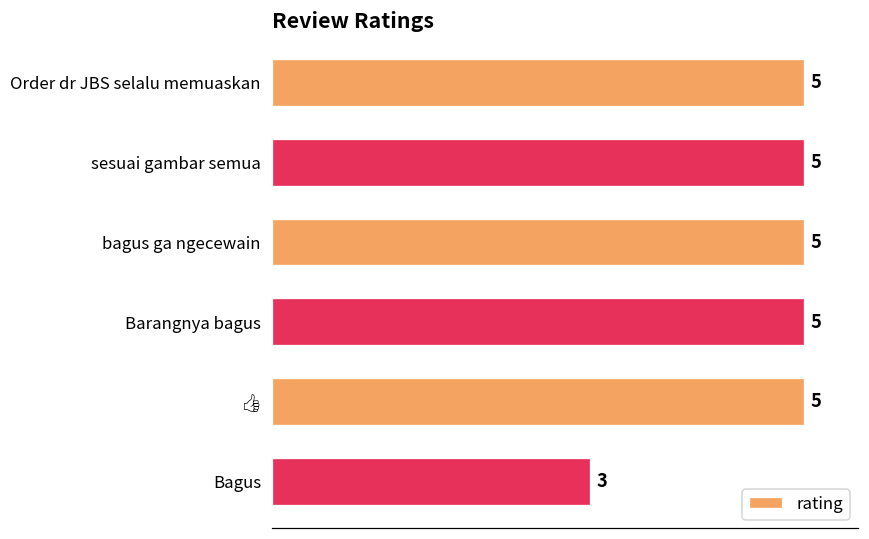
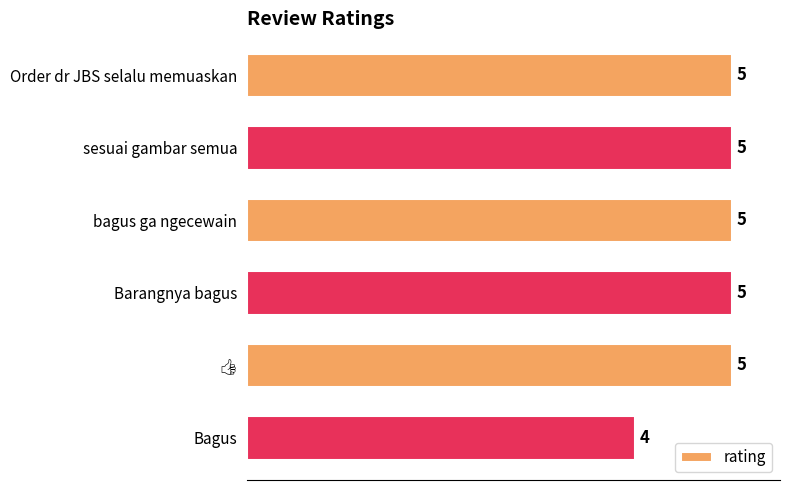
  {
    "Order dr JBS selalu memuaskan": 5,
    "sesuai gambar semua": 5,
    "bagus ga ngecewain": 5,
    "Barangnya bagus": 5,
    "👍": 5,
-   "Bagus": 3
+   "Bagus": 4
  }
